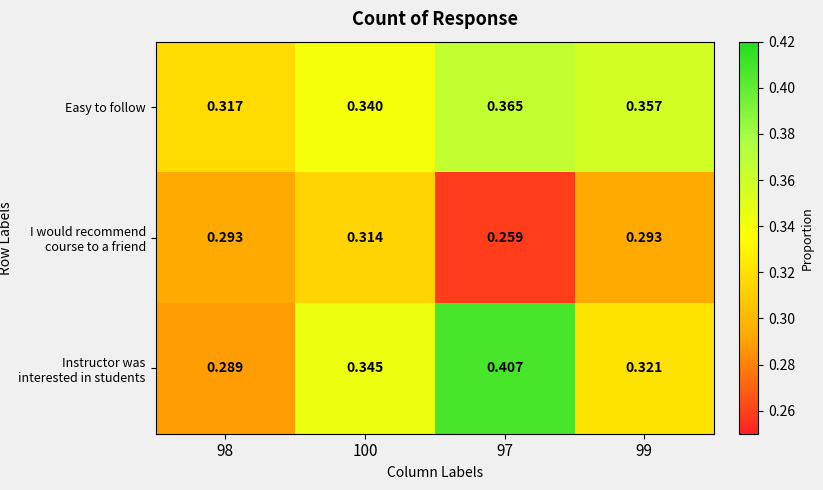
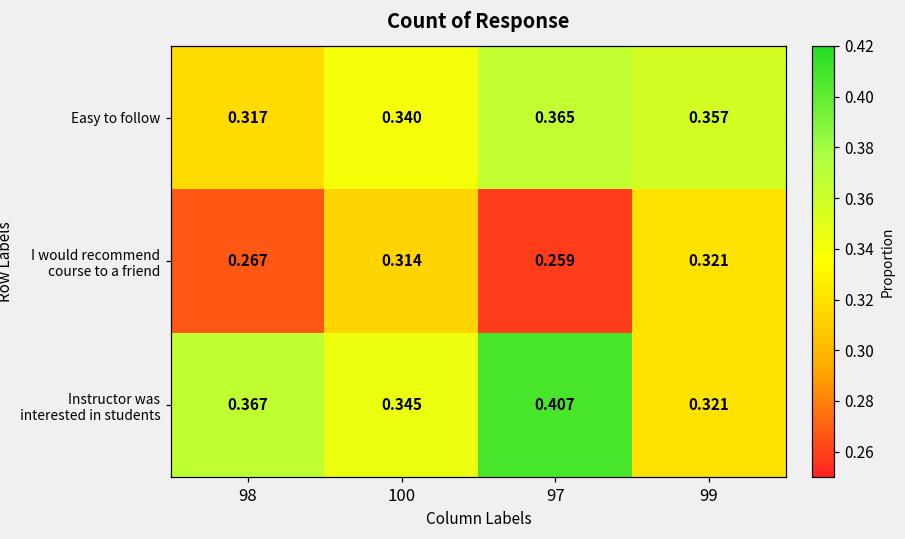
  {
    "Easy to follow": {
      "98": 0.317,
      "100": 0.340,
      "97": 0.365,
      "99": 0.357
    },
    "I would recommend course to a friend": {
-     "98": 0.293,
+     "98": 0.267,
      "100": 0.314,
      "97": 0.259,
-     "99": 0.293
+     "99": 0.321
    },
    "Instructor was interested in students": {
-     "98": 0.289,
+     "98": 0.367,
      "100": 0.345,
      "97": 0.407,
      "99": 0.321
    }
  }
